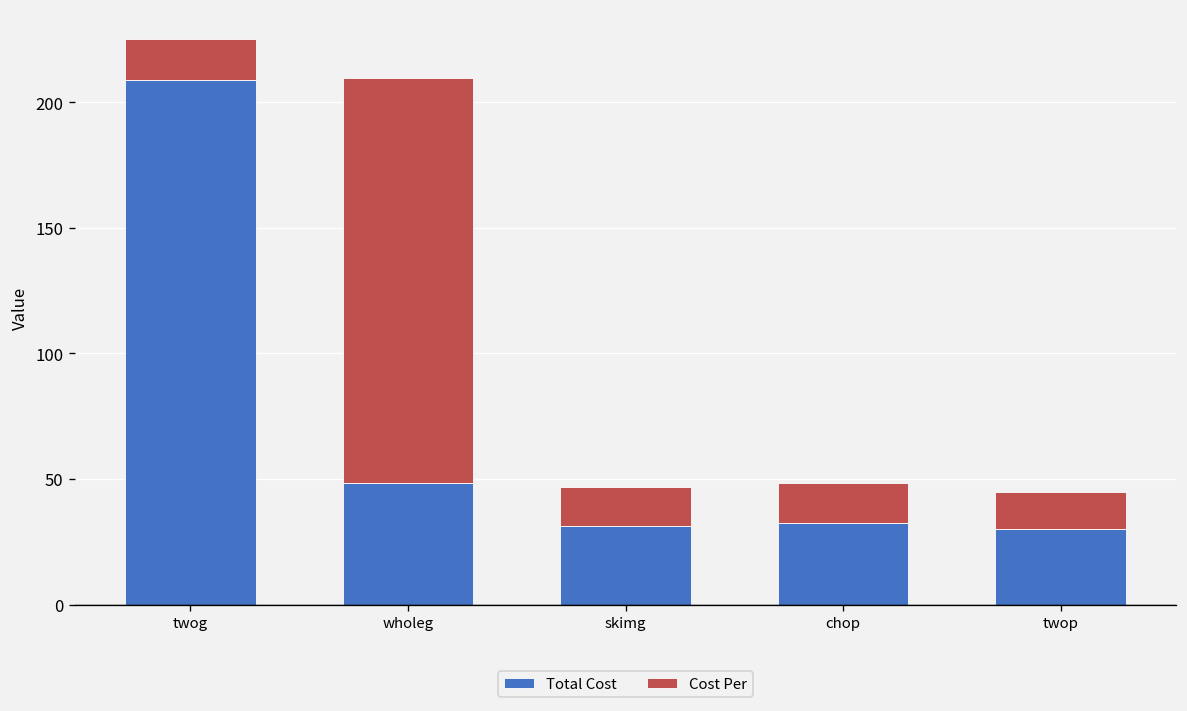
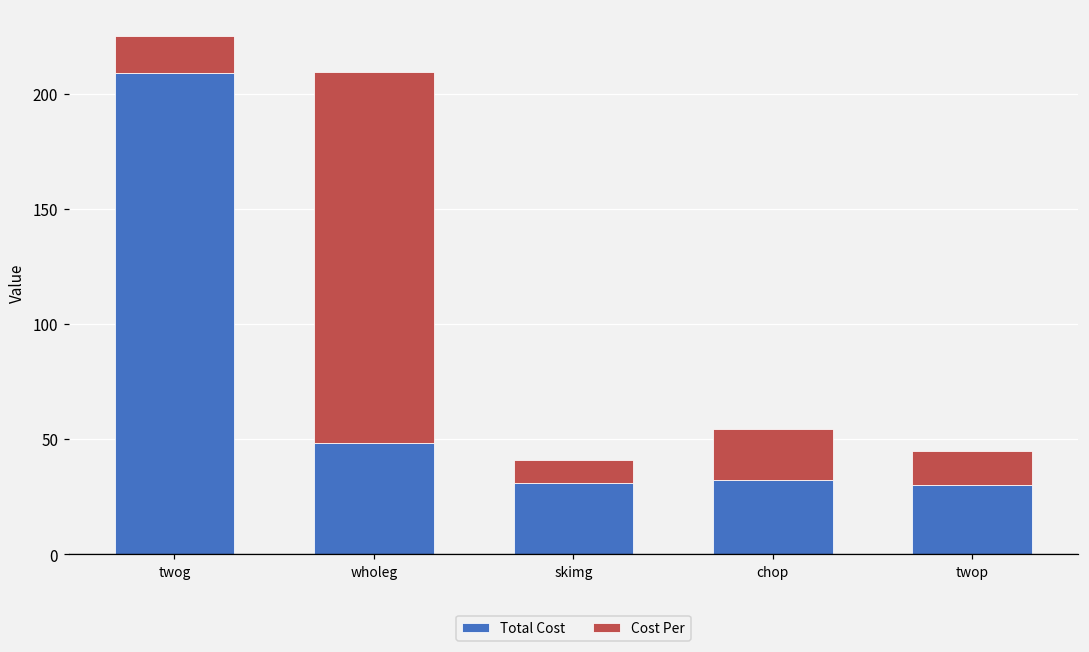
  {
    "Cost Per": {
      "twog": 16,
      "wholeg": 161,
-     "skimg": 16,
-     "chop": 16,
+     "skimg": 10,
+     "chop": 22,
      "twop": 15
    }
  }
